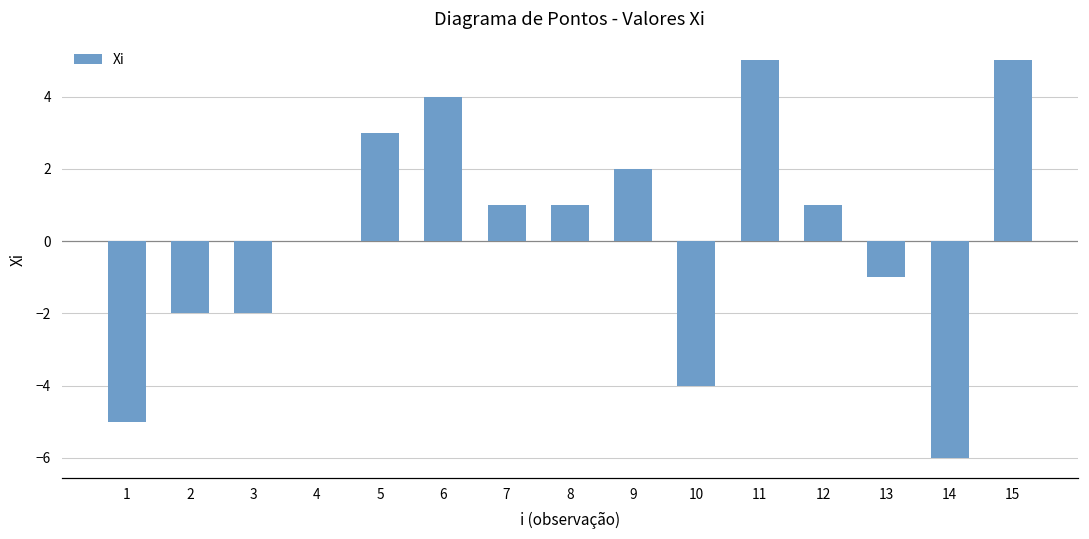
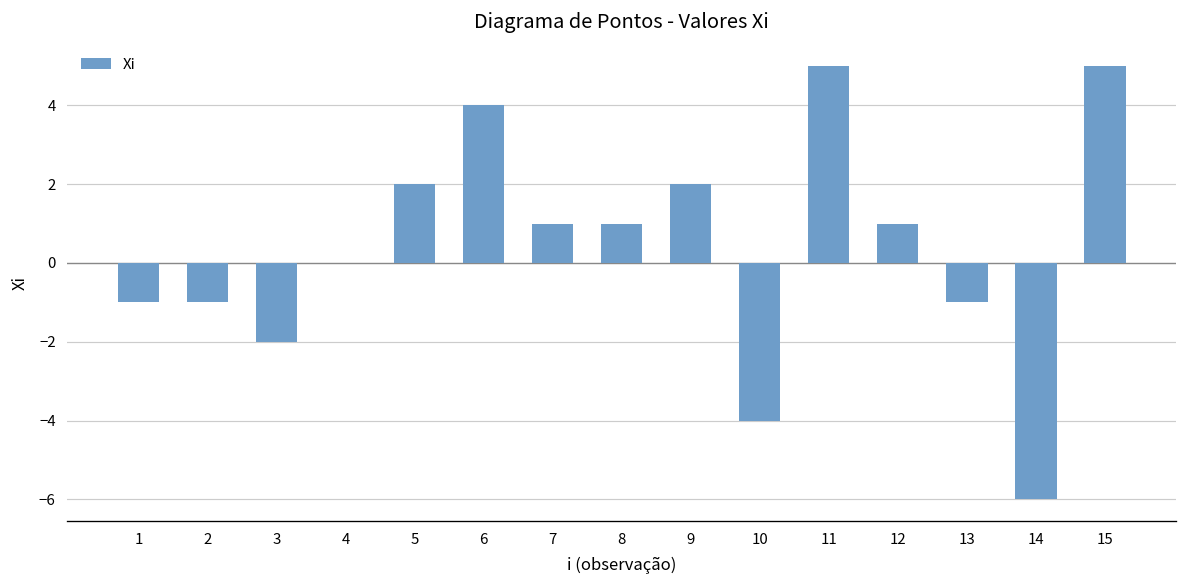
  {
-   "1": -5,
-   "2": -2,
+   "1": -1,
+   "2": -1,
    "3": -2,
    "4": 0,
-   "5": 3,
+   "5": 2,
    "6": 4,
    "7": 1,
    "8": 1,
    "9": 2,
    "10": -4,
    "11": 5,
    "12": 1,
    "13": -1,
    "14": -6,
    "15": 5
  }
